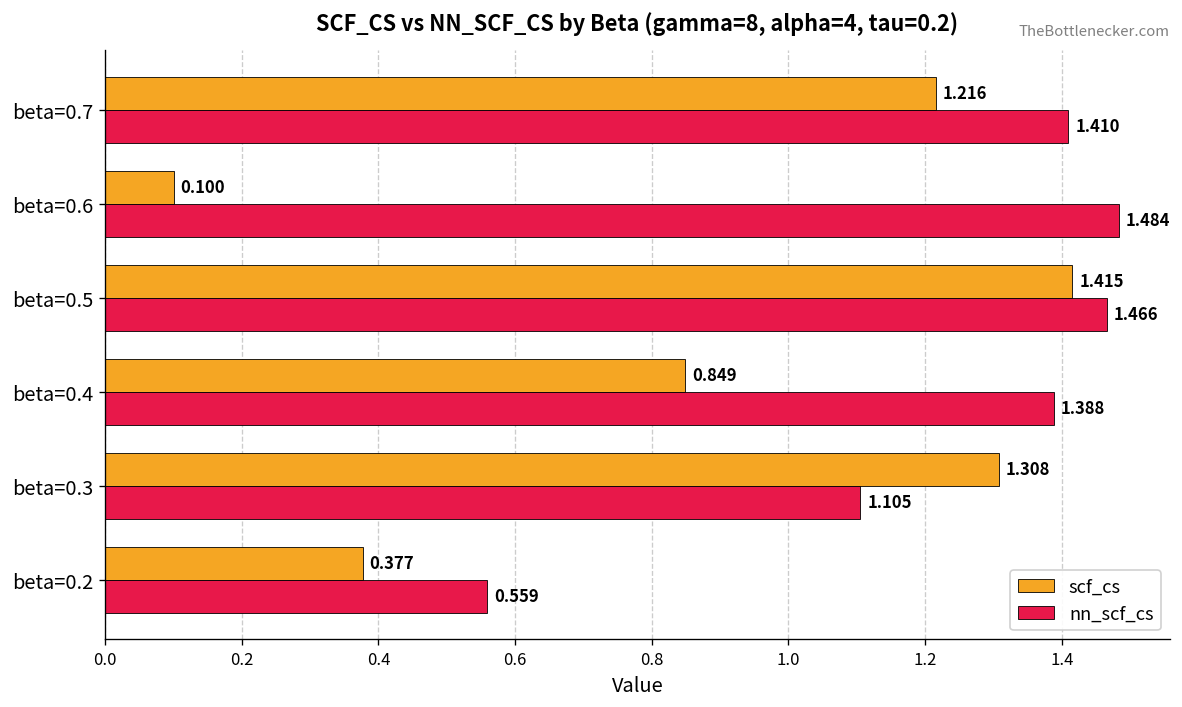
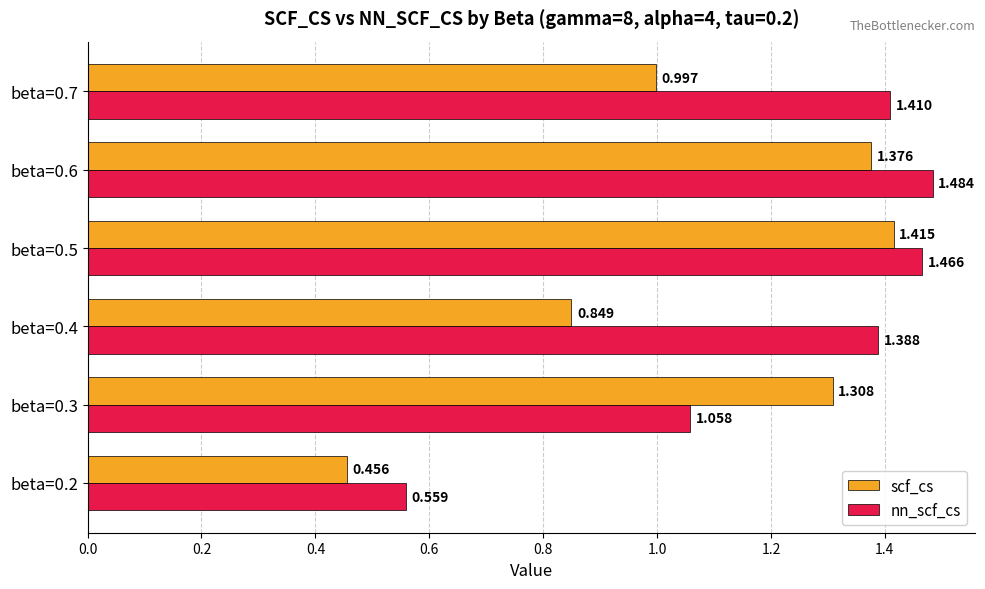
  {
    "scf_cs": {
-     "beta=0.7": 1.216,
-     "beta=0.6": 0.100,
+     "beta=0.7": 0.997,
+     "beta=0.6": 1.376,
      "beta=0.5": 1.415,
      "beta=0.4": 0.849,
      "beta=0.3": 1.308,
-     "beta=0.2": 0.377
+     "beta=0.2": 0.456
    },
    "nn_scf_cs": {
      "beta=0.7": 1.410,
      "beta=0.6": 1.484,
      "beta=0.5": 1.466,
      "beta=0.4": 1.388,
-     "beta=0.3": 1.105,
+     "beta=0.3": 1.058,
      "beta=0.2": 0.559
    }
  }
